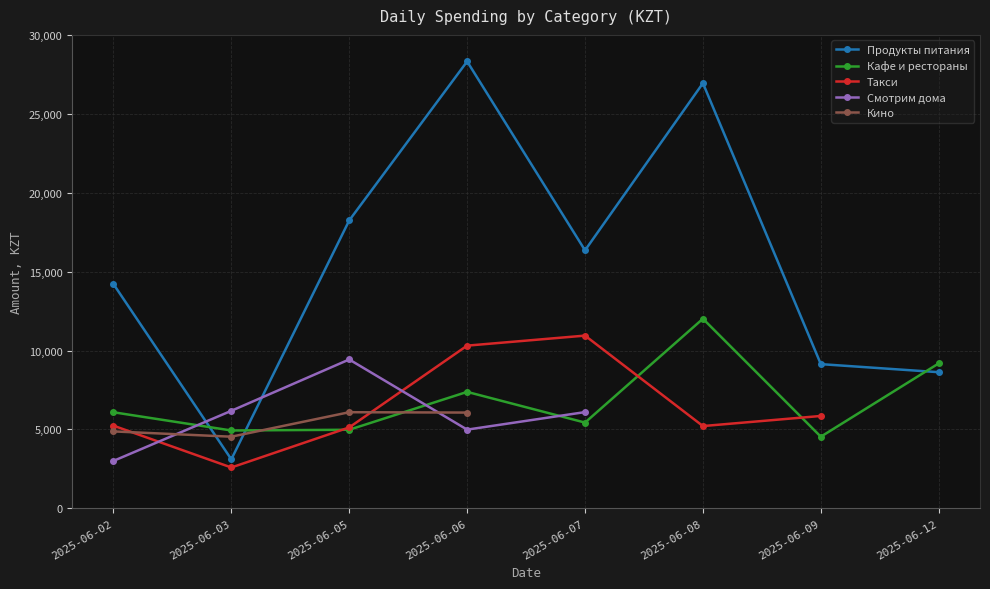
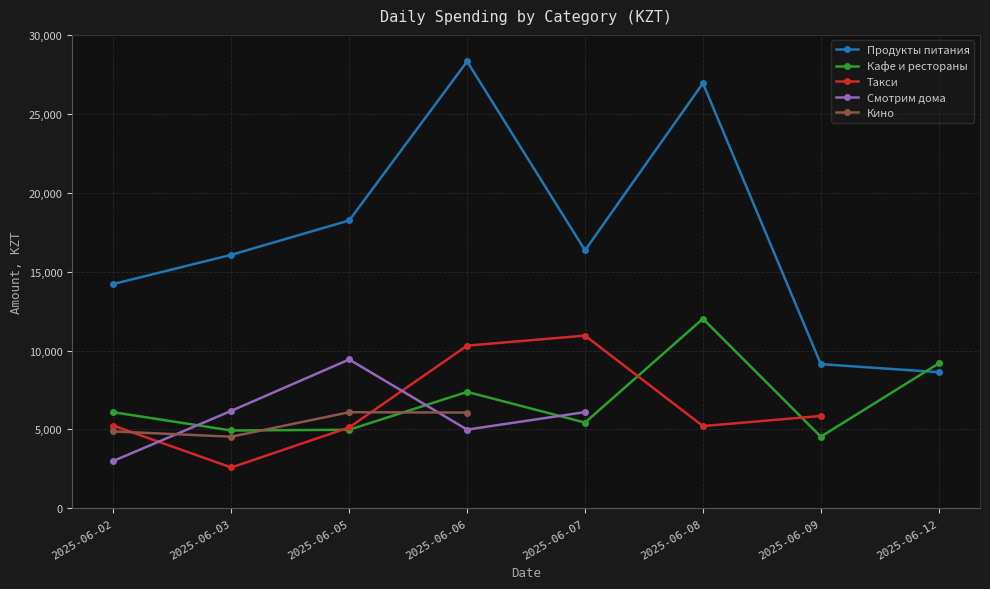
  {
    "Продукты питания": {
      "2025-06-02": "14,200",
-     "2025-06-03": "3,100",
+     "2025-06-03": "16,100",
      "2025-06-05": "18,200",
      "2025-06-06": "28,300",
      "2025-06-07": "16,300",
      "2025-06-08": "26,900",
      "2025-06-09": "9,100",
      "2025-06-12": "8,600"
    },
    "Кафе и рестораны": {
      "2025-06-02": "6,100",
      "2025-06-03": "4,900",
      "2025-06-06": "7,400",
      "2025-06-07": "5,400",
      "2025-06-08": "12,000",
      "2025-06-09": "4,500",
      "2025-06-12": "9,200"
    },
    "Такси": {
      "2025-06-02": "5,200",
      "2025-06-03": "2,600",
      "2025-06-06": "10,300",
      "2025-06-07": "10,900",
      "2025-06-08": "5,200",
      "2025-06-09": "5,900"
    },
    "Смотрим дома": {
      "2025-06-02": "3,000",
      "2025-06-03": "6,200",
      "2025-06-05": "9,400",
      "2025-06-06": "5,000",
      "2025-06-07": "6,100"
    },
    "Кино": {
      "2025-06-02": "4,900",
      "2025-06-03": "4,500",
      "2025-06-05": "6,100",
      "2025-06-06": "6,100"
    }
  }
